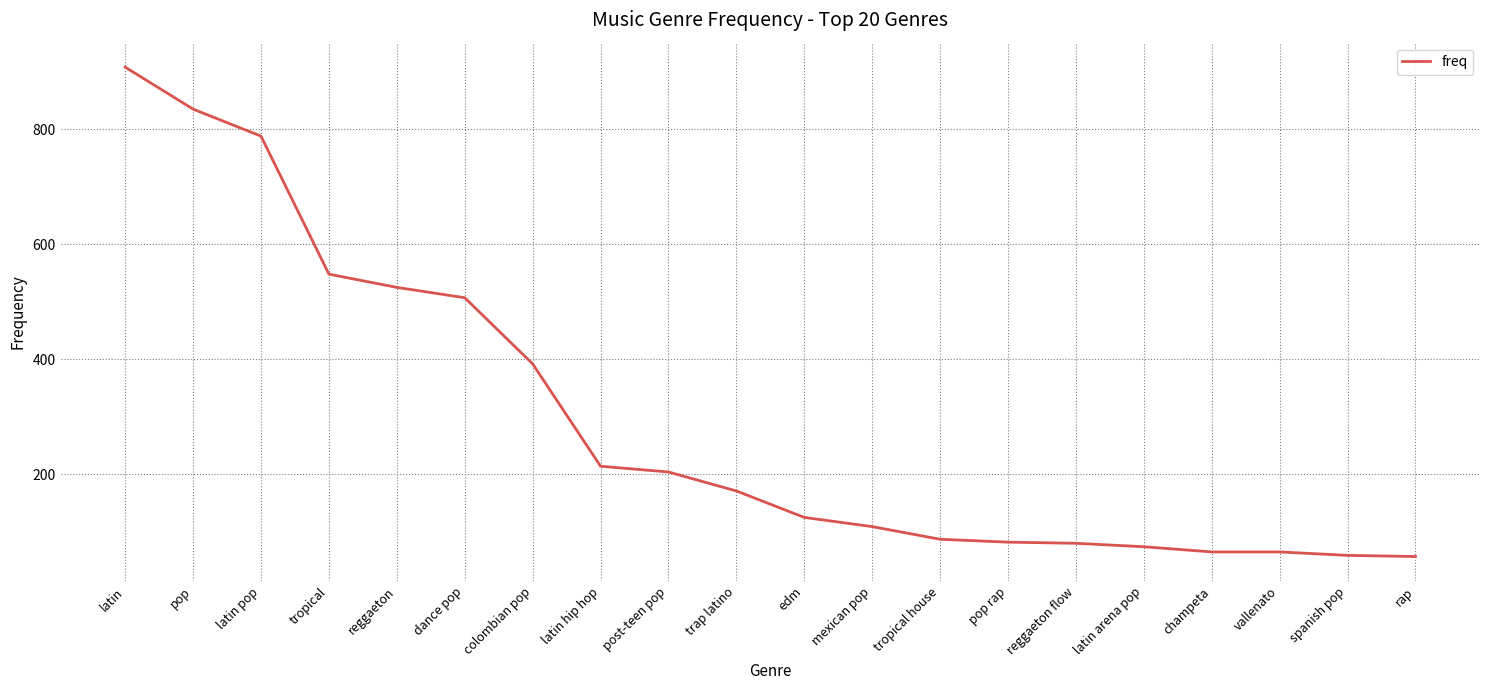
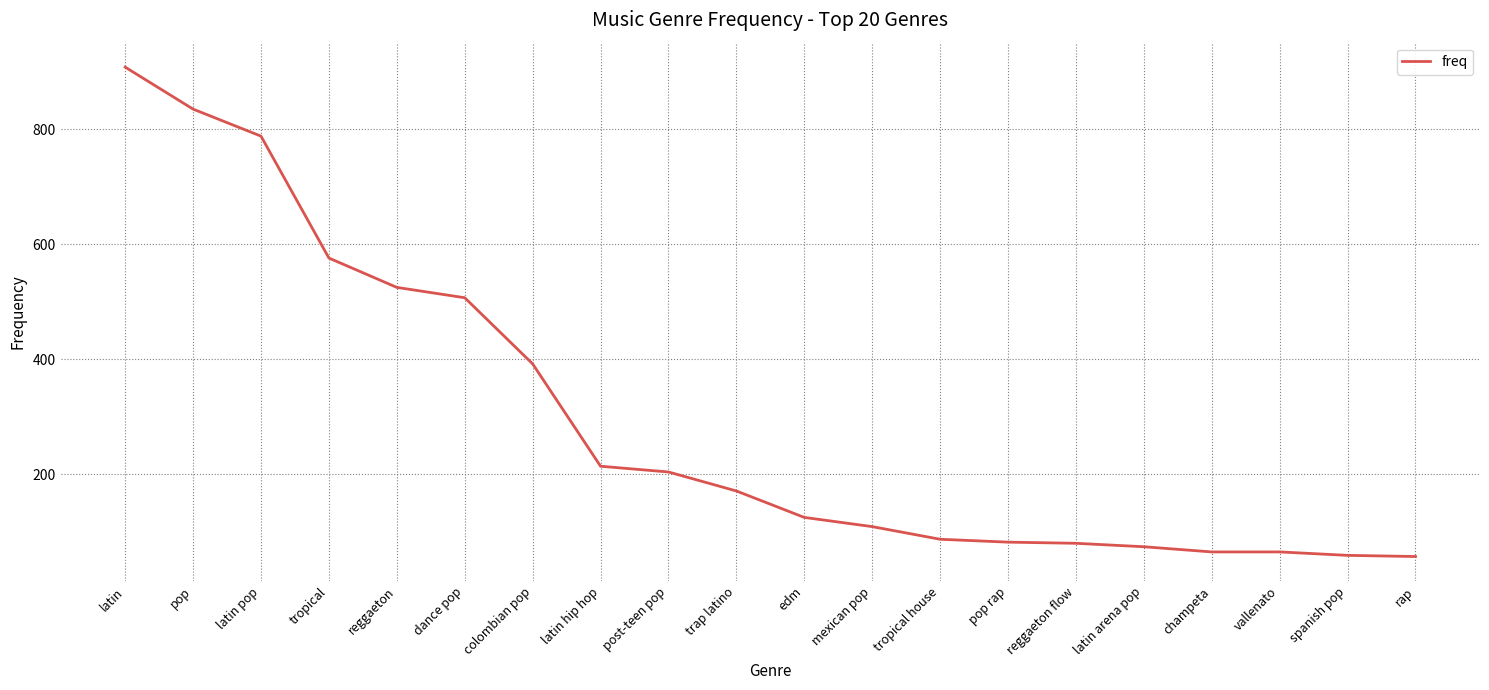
  {
    "latin": 910,
    "pop": 840,
    "latin pop": 790,
-   "tropical": 550,
+   "tropical": 580,
    "reggaeton": 530,
    "dance pop": 510,
    "colombian pop": 390,
    "latin hip hop": 210,
    "post-teen pop": 200,
    "trap latino": 170,
    "edm": 130,
    "mexican pop": 110,
    "tropical house": 90,
    "pop rap": 80,
    "reggaeton flow": 80,
    "latin arena pop": 70,
    "champeta": 70,
    "vallenato": 70,
    "spanish pop": 60,
    "rap": 60
  }
